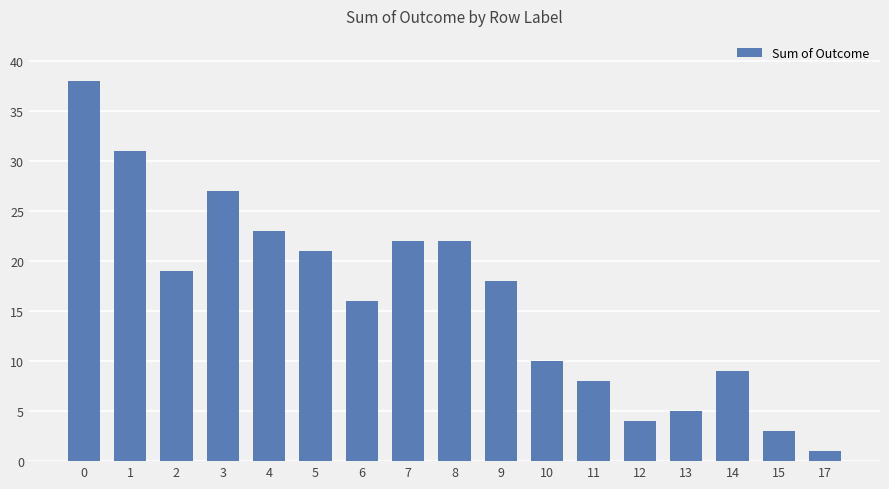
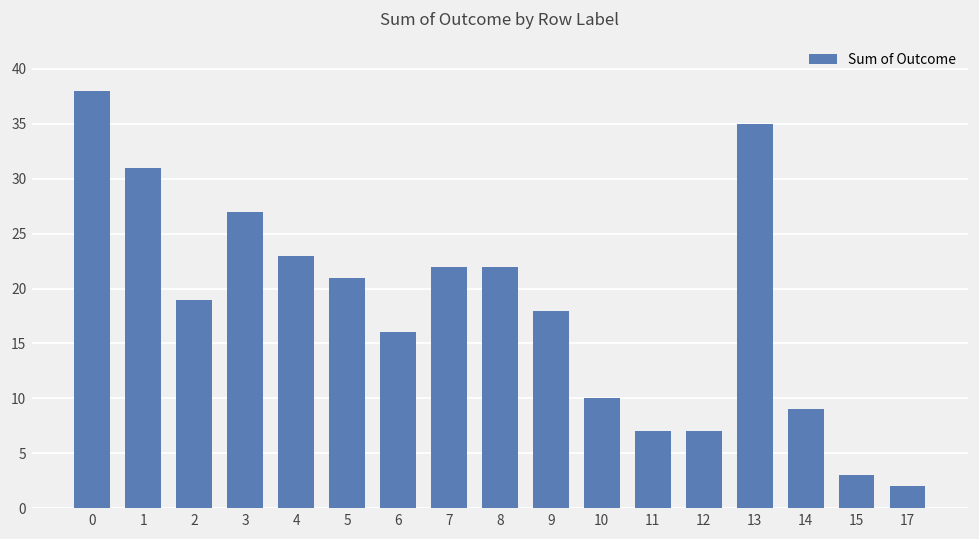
  {
    "0": 38,
    "1": 31,
    "2": 19,
    "3": 27,
    "4": 23,
    "5": 21,
    "6": 16,
    "7": 22,
    "8": 22,
    "9": 18,
    "10": 10,
-   "11": 8,
-   "12": 4,
-   "13": 5,
+   "11": 7,
+   "12": 7,
+   "13": 35,
    "14": 9,
    "15": 3,
-   "17": 1
+   "17": 2
  }
